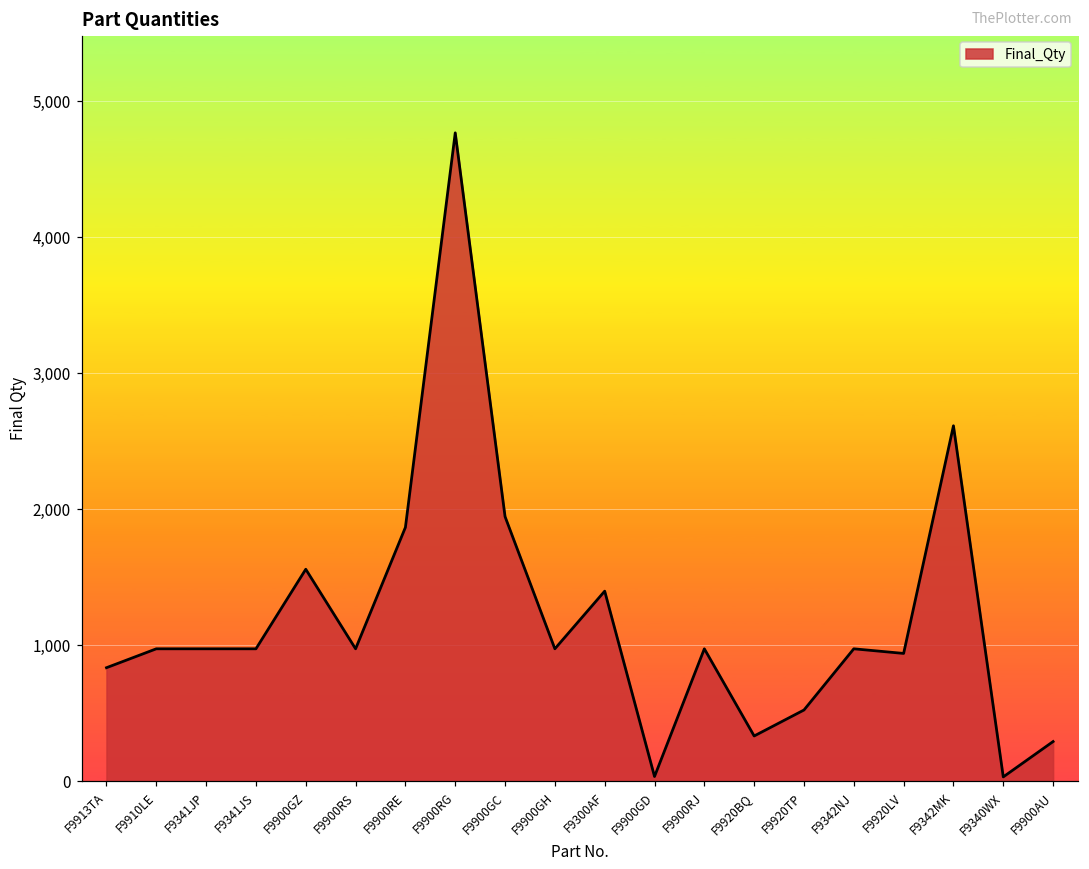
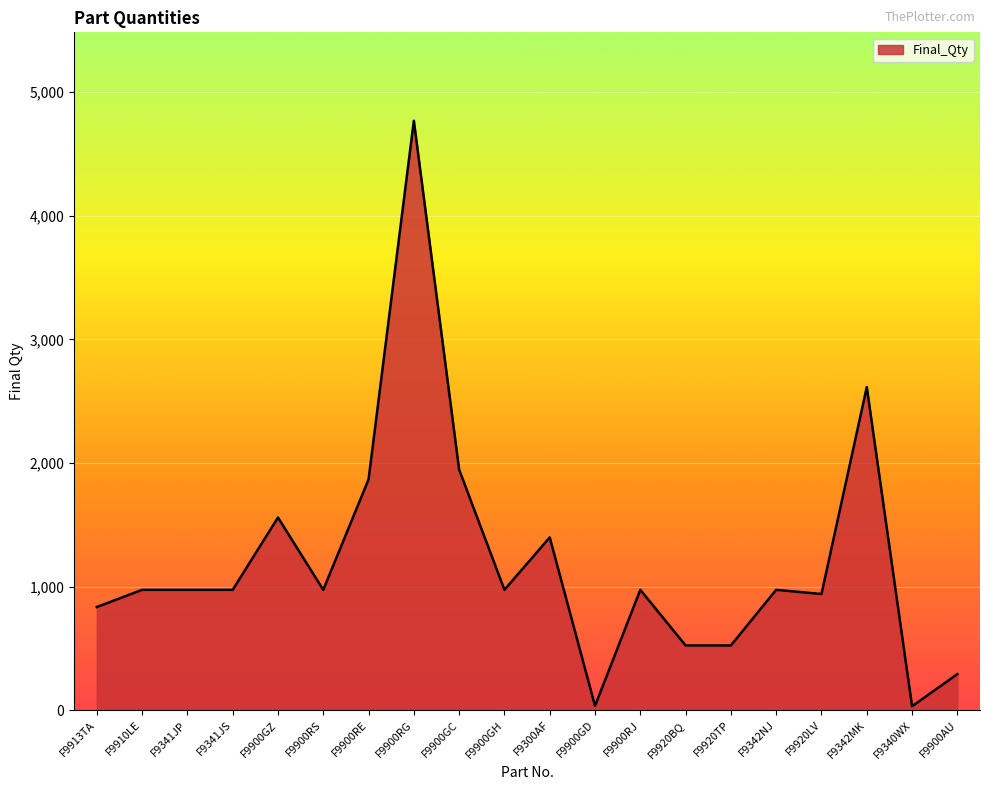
  {
    "F9913TA": "840",
    "F9910LE": "970",
    "F9341JP": "970",
    "F9341JS": "970",
    "F9900GZ": "1,560",
    "F9900RS": "970",
    "F9900RE": "1,870",
    "F9900RG": "4,770",
    "F9900GC": "1,950",
    "F9900GH": "970",
    "F9300AF": "1,400",
    "F9900GD": "40",
    "F9900RJ": "970",
-   "F9920BQ": "330",
+   "F9920BQ": "520",
    "F9920TP": "520",
    "F9342NJ": "970",
    "F9920LV": "940",
    "F9342MK": "2,610",
    "F9340WX": "30",
    "F9900AU": "290"
  }
